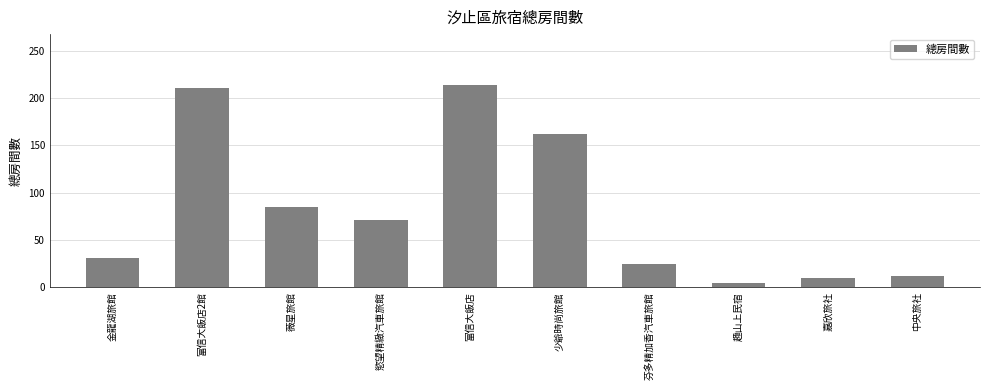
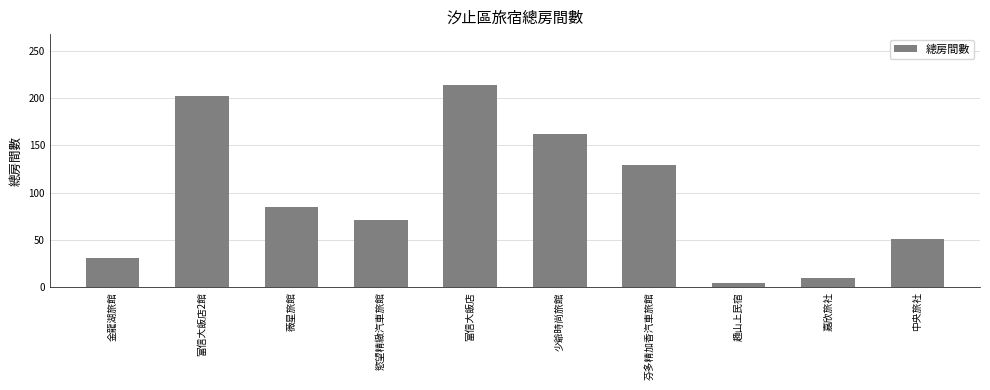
  {
    "金龍湖旅館": 30,
-   "富信大飯店2館": 210,
+   "富信大飯店2館": 200,
    "薇星旅館": 90,
    "慾望精緻汽車旅館": 70,
    "富信大飯店": 210,
    "少爺時尚旅館": 160,
-   "芬多精加香汽車旅館": 30,
+   "芬多精加香汽車旅館": 130,
    "趣山上民宿": 10,
    "嘉欣旅社": 10,
-   "中央旅社": 10
+   "中央旅社": 50
  }
